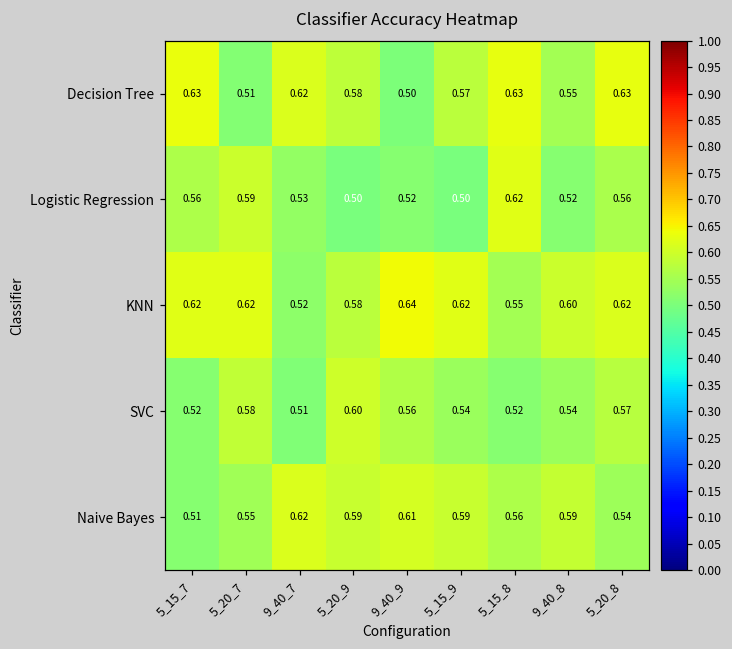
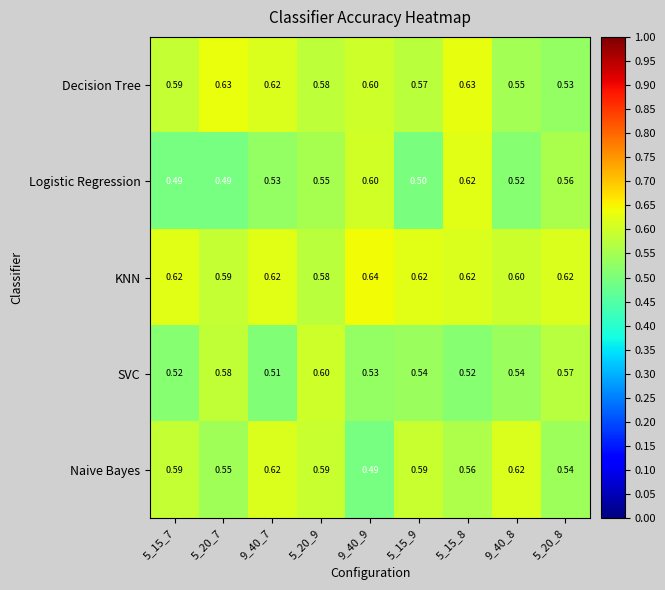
  {
    "Decision Tree": {
-     "5_15_7": 0.63,
-     "5_20_7": 0.51,
+     "5_15_7": 0.59,
+     "5_20_7": 0.63,
      "9_40_7": 0.62,
      "5_20_9": 0.58,
-     "9_40_9": 0.50,
+     "9_40_9": 0.60,
      "5_15_9": 0.57,
      "5_15_8": 0.63,
      "9_40_8": 0.55,
-     "5_20_8": 0.63
+     "5_20_8": 0.53
    },
    "Logistic Regression": {
-     "5_15_7": 0.56,
-     "5_20_7": 0.59,
+     "5_15_7": 0.49,
+     "5_20_7": 0.49,
      "9_40_7": 0.53,
-     "5_20_9": 0.50,
-     "9_40_9": 0.52,
+     "5_20_9": 0.55,
+     "9_40_9": 0.60,
      "5_15_9": 0.50,
      "5_15_8": 0.62,
      "9_40_8": 0.52,
      "5_20_8": 0.56
    },
    "KNN": {
      "5_15_7": 0.62,
-     "5_20_7": 0.62,
-     "9_40_7": 0.52,
+     "5_20_7": 0.59,
+     "9_40_7": 0.62,
      "5_20_9": 0.58,
      "9_40_9": 0.64,
      "5_15_9": 0.62,
-     "5_15_8": 0.55,
+     "5_15_8": 0.62,
      "9_40_8": 0.60,
      "5_20_8": 0.62
    },
    "SVC": {
      "5_15_7": 0.52,
      "5_20_7": 0.58,
      "9_40_7": 0.51,
      "5_20_9": 0.60,
-     "9_40_9": 0.56,
+     "9_40_9": 0.53,
      "5_15_9": 0.54,
      "5_15_8": 0.52,
      "9_40_8": 0.54,
      "5_20_8": 0.57
    },
    "Naive Bayes": {
-     "5_15_7": 0.51,
+     "5_15_7": 0.59,
      "5_20_7": 0.55,
      "9_40_7": 0.62,
      "5_20_9": 0.59,
-     "9_40_9": 0.61,
+     "9_40_9": 0.49,
      "5_15_9": 0.59,
      "5_15_8": 0.56,
-     "9_40_8": 0.59,
+     "9_40_8": 0.62,
      "5_20_8": 0.54
    }
  }
